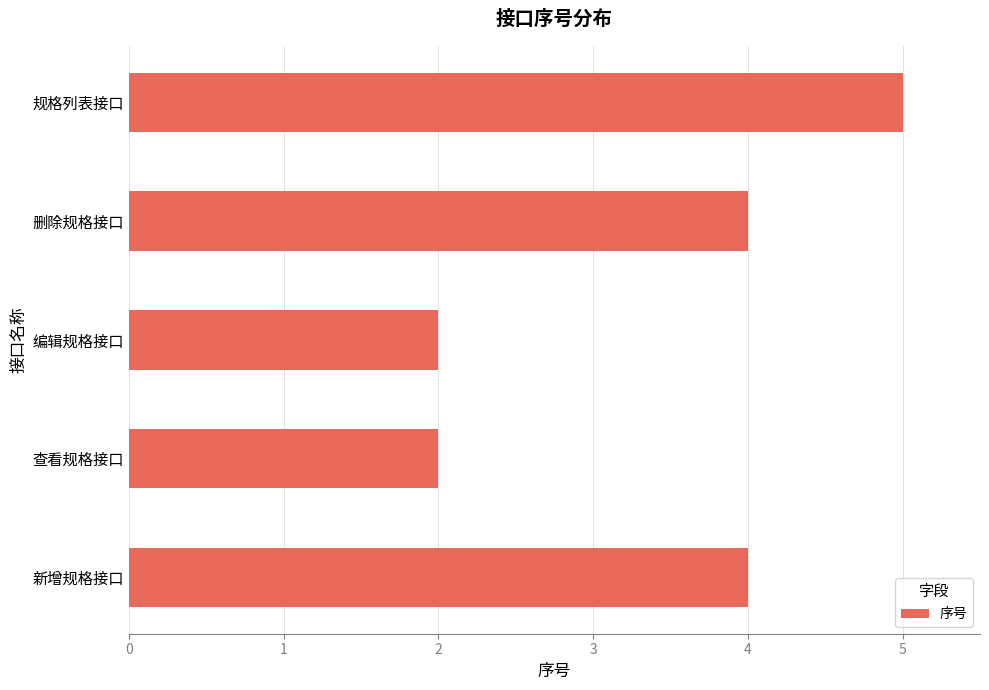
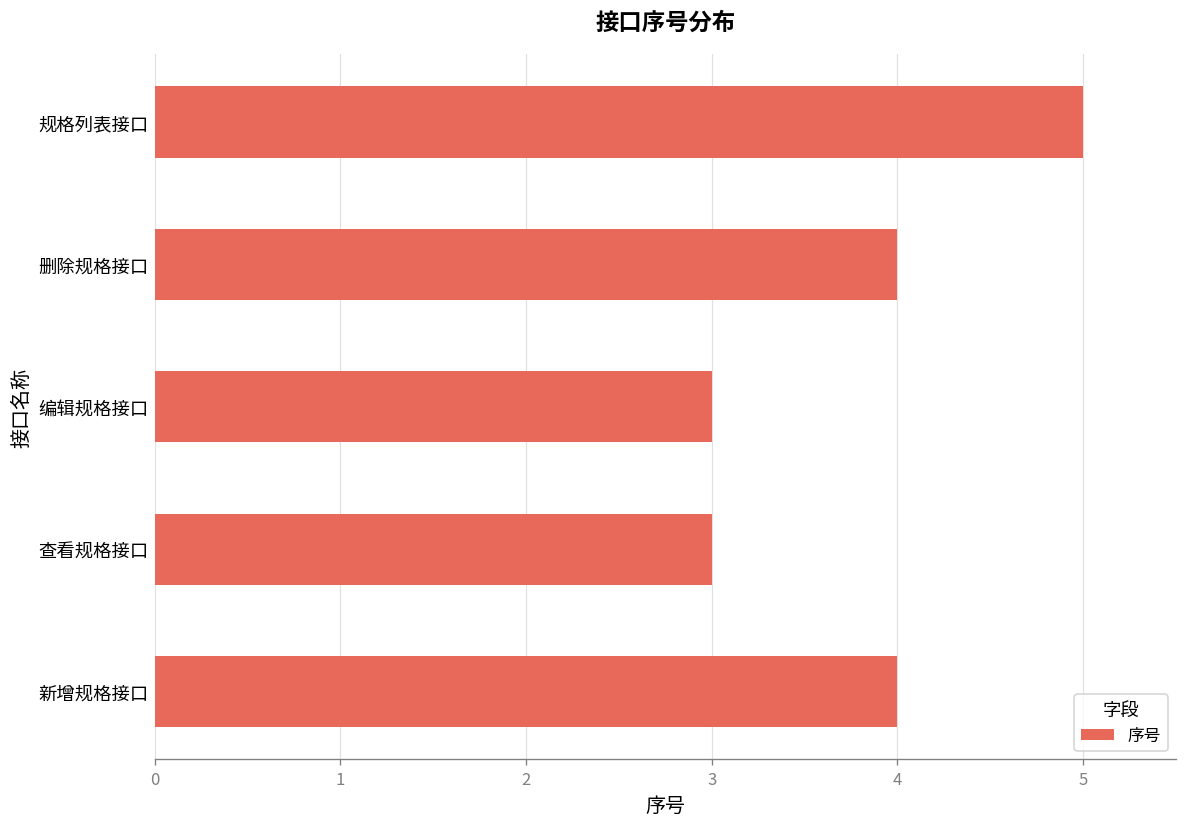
  {
    "规格列表接口": 5,
    "删除规格接口": 4,
-   "编辑规格接口": 2,
-   "查看规格接口": 2,
+   "编辑规格接口": 3,
+   "查看规格接口": 3,
    "新增规格接口": 4
  }
